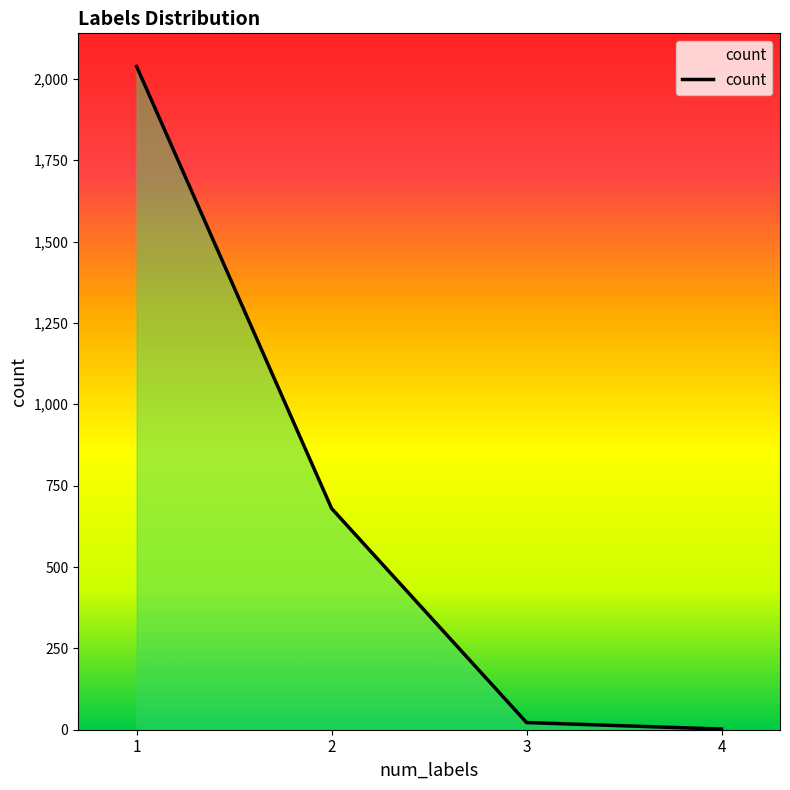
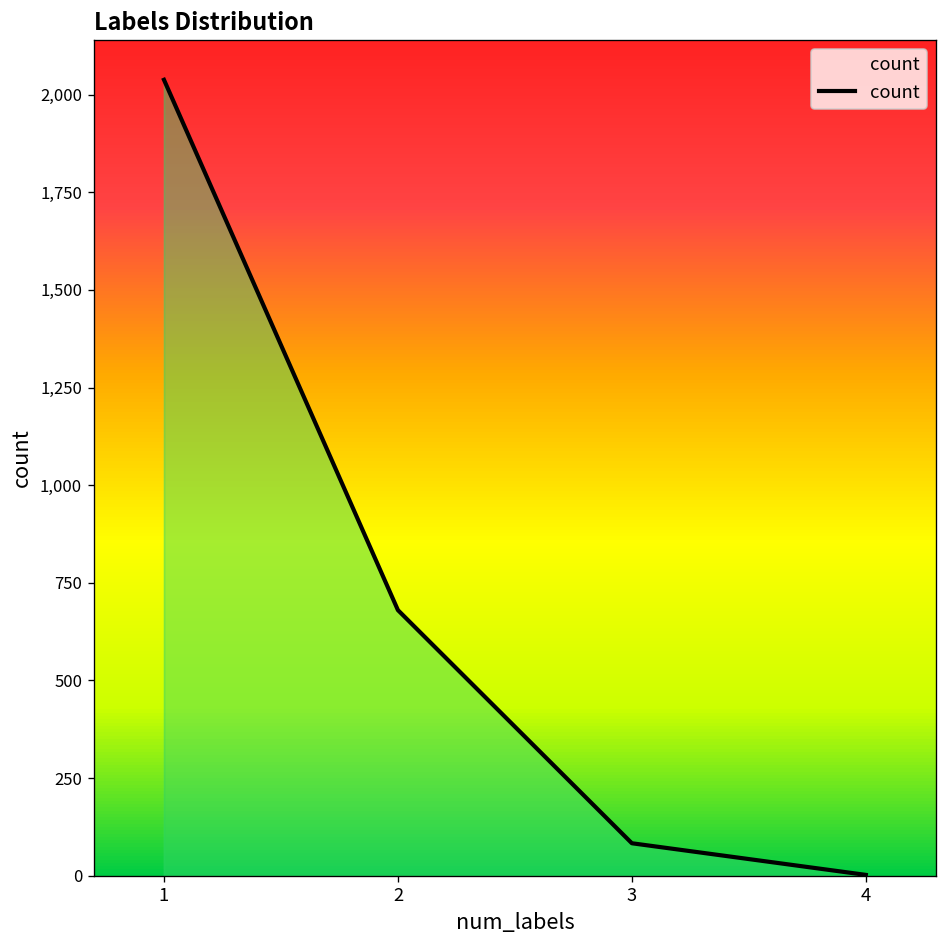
  {
    "1": "2,040",
    "2": "680",
-   "3": "20",
+   "3": "80",
    "4": "0"
  }
